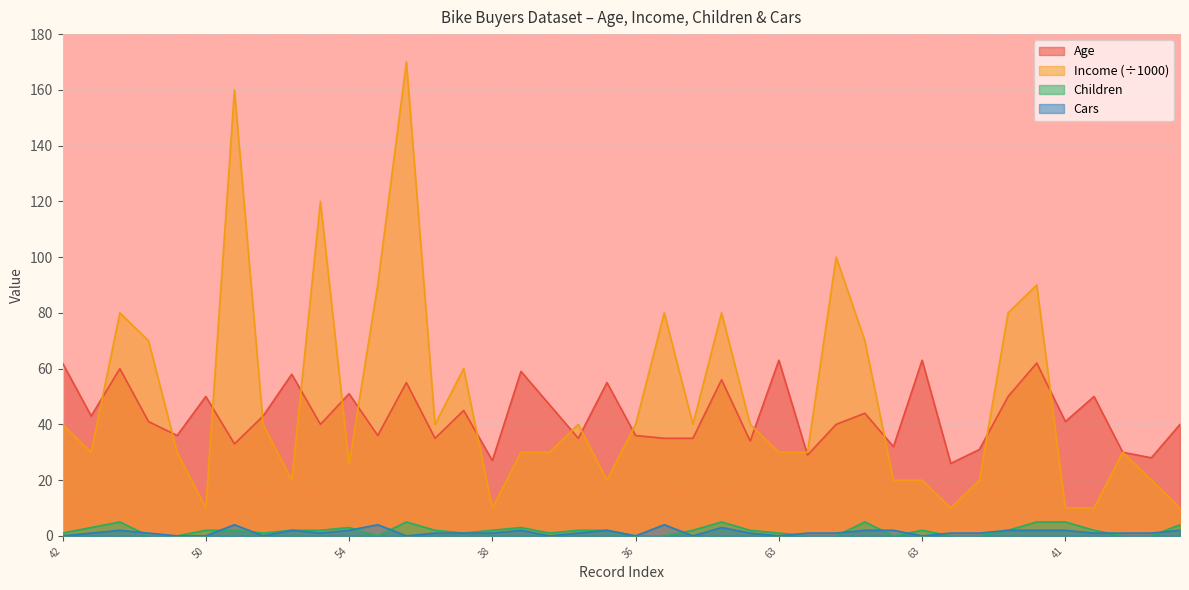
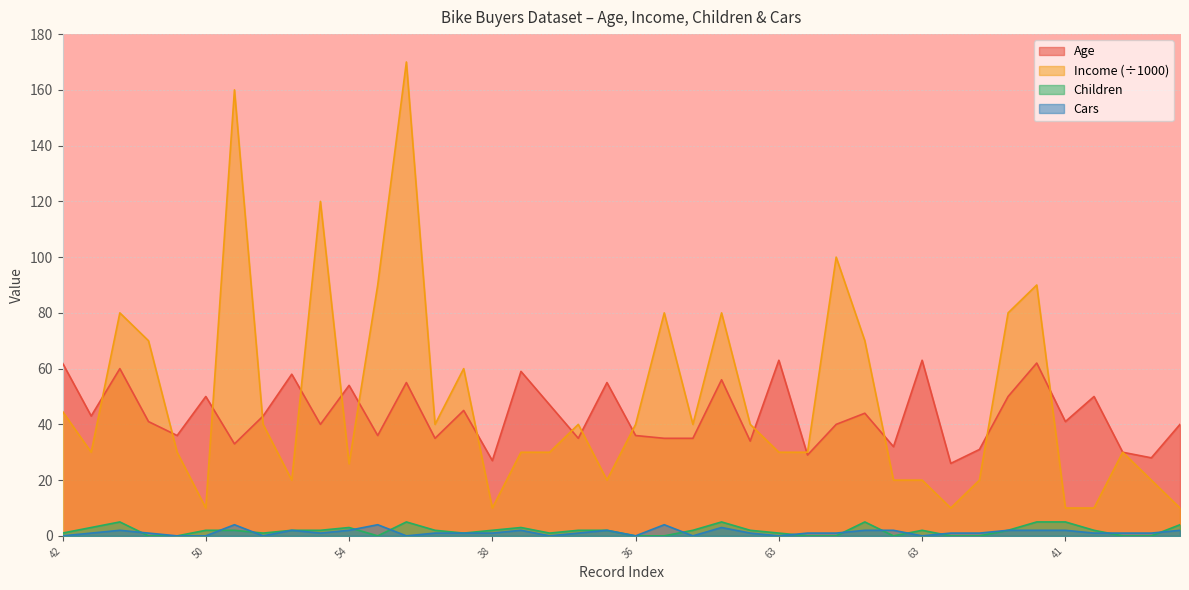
  {
    "Age": {
      "42": 62,
-     "54": 51,
+     "54": 54,
      "38": 27
    },
    "Income (÷1000)": {
-     "42": 40,
+     "42": 45,
      "54": 26,
      "38": 10
    },
    "Children": {
      "42": 1,
      "54": 3,
      "38": 2
    },
    "Cars": {
      "42": 0,
      "54": 2,
      "38": 1
    }
  }
